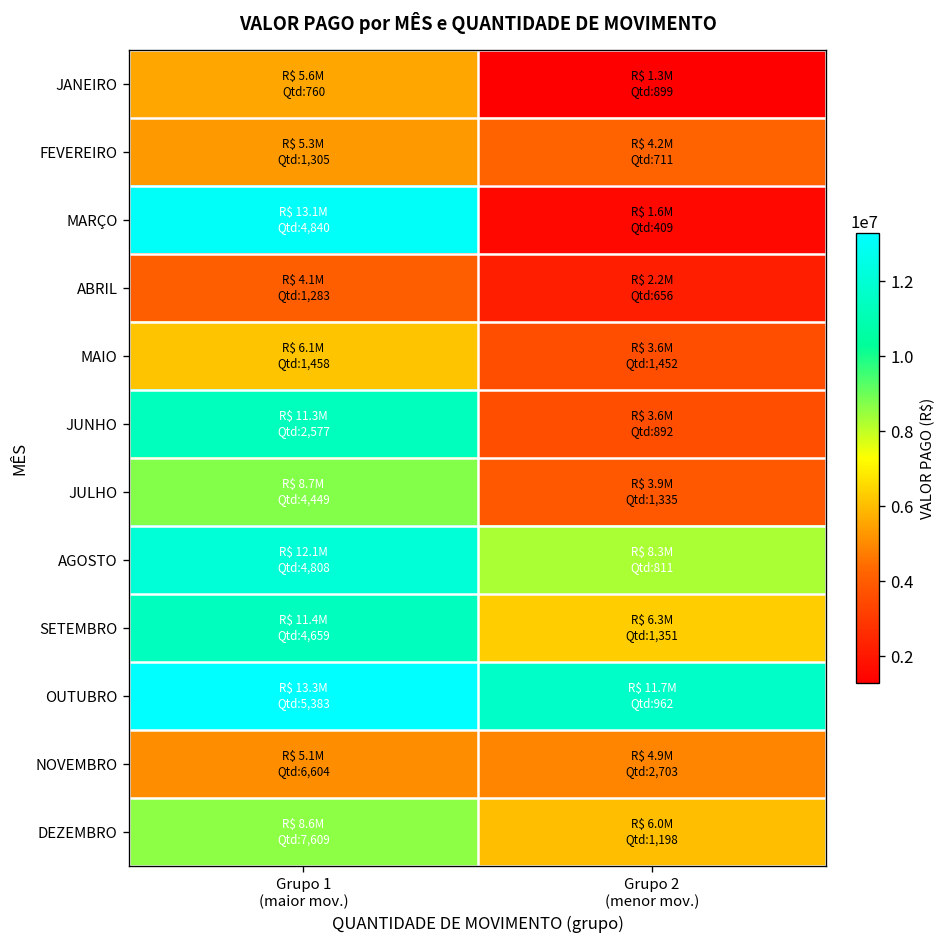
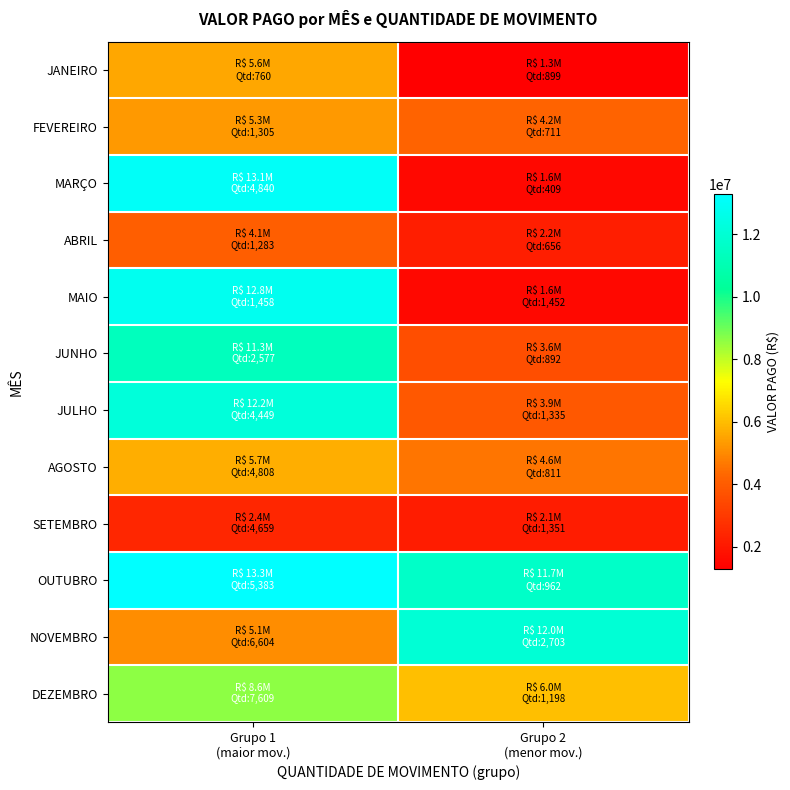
  {
    "MAIO": {
-     "Grupo 1 (maior mov.)": "6.1M",
-     "Grupo 2 (menor mov.)": "3.6M"
+     "Grupo 1 (maior mov.)": "12.8M",
+     "Grupo 2 (menor mov.)": "1.6M"
    },
    "JULHO": {
-     "Grupo 1 (maior mov.)": "8.7M"
+     "Grupo 1 (maior mov.)": "12.2M"
    },
    "AGOSTO": {
-     "Grupo 1 (maior mov.)": "12.1M",
-     "Grupo 2 (menor mov.)": "8.3M"
+     "Grupo 1 (maior mov.)": "5.7M",
+     "Grupo 2 (menor mov.)": "4.6M"
    },
    "SETEMBRO": {
-     "Grupo 1 (maior mov.)": "11.4M",
-     "Grupo 2 (menor mov.)": "6.3M"
+     "Grupo 1 (maior mov.)": "2.4M",
+     "Grupo 2 (menor mov.)": "2.1M"
    },
    "NOVEMBRO": {
-     "Grupo 2 (menor mov.)": "4.9M"
+     "Grupo 2 (menor mov.)": "12.0M"
    }
  }
